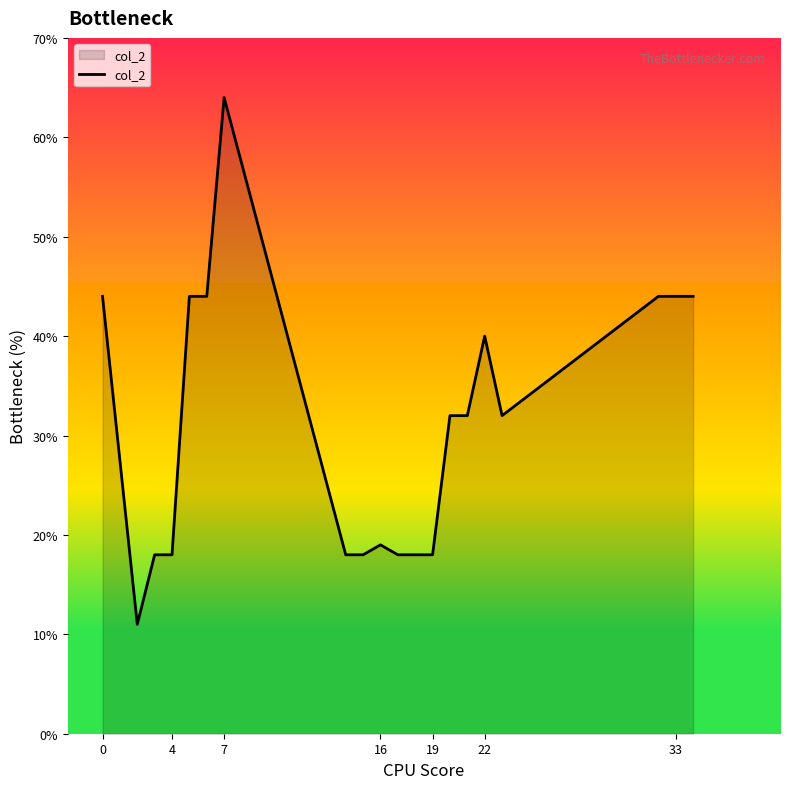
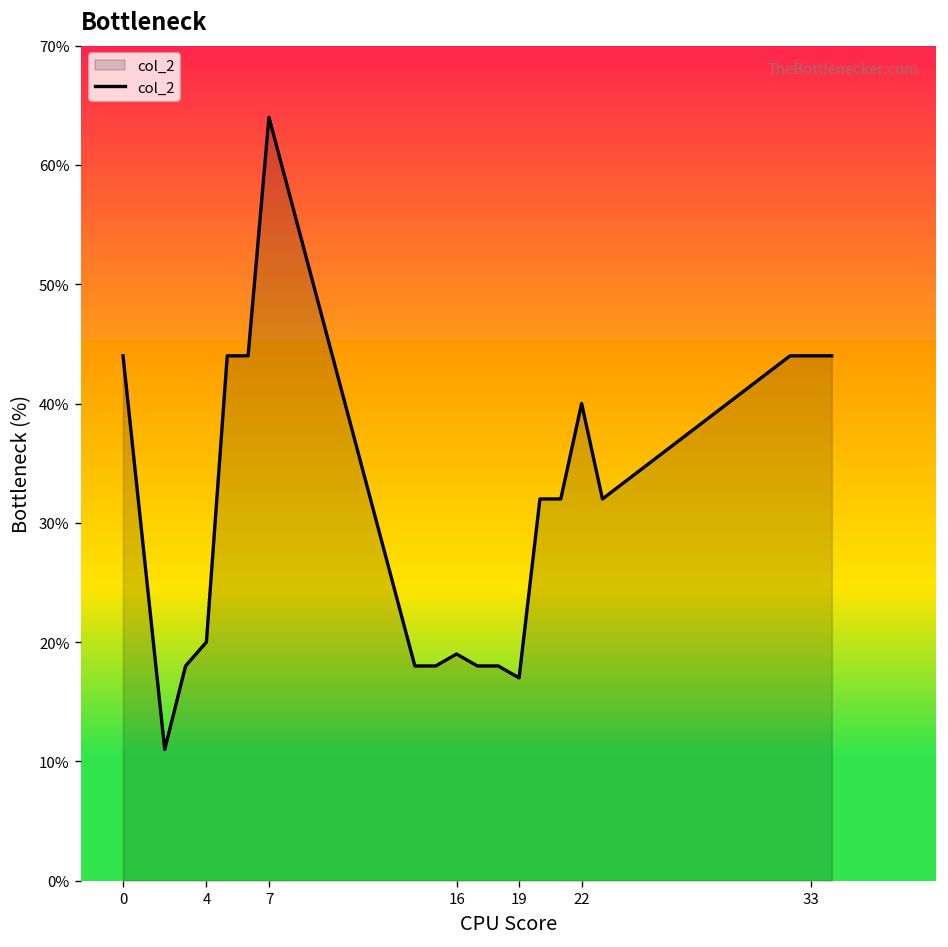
  {
    "0": "44%",
-   "4": "18%",
+   "4": "20%",
    "7": "64%",
    "16": "19%",
-   "19": "18%",
+   "19": "17%",
    "22": "40%",
    "33": "44%"
  }
